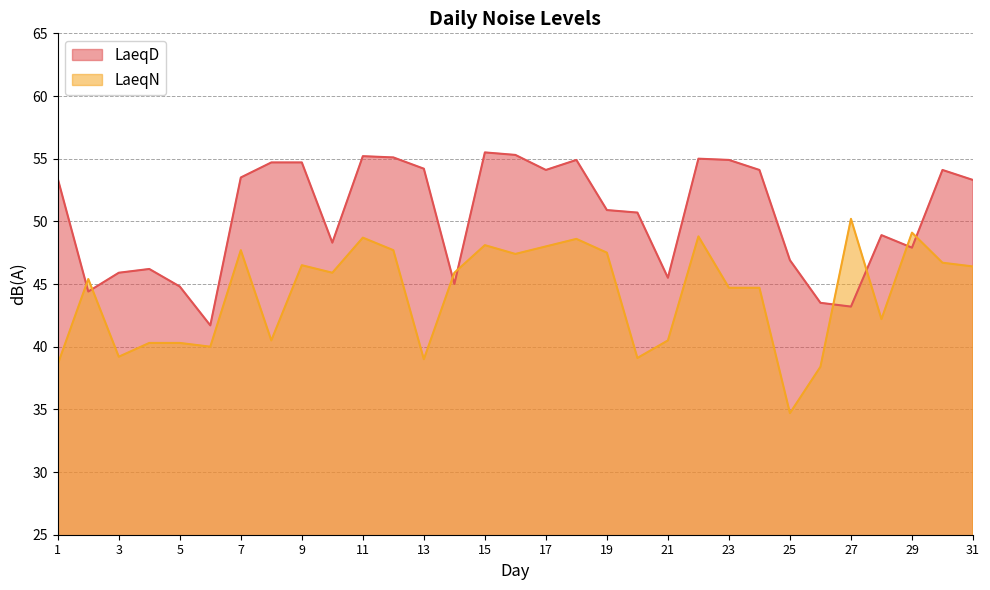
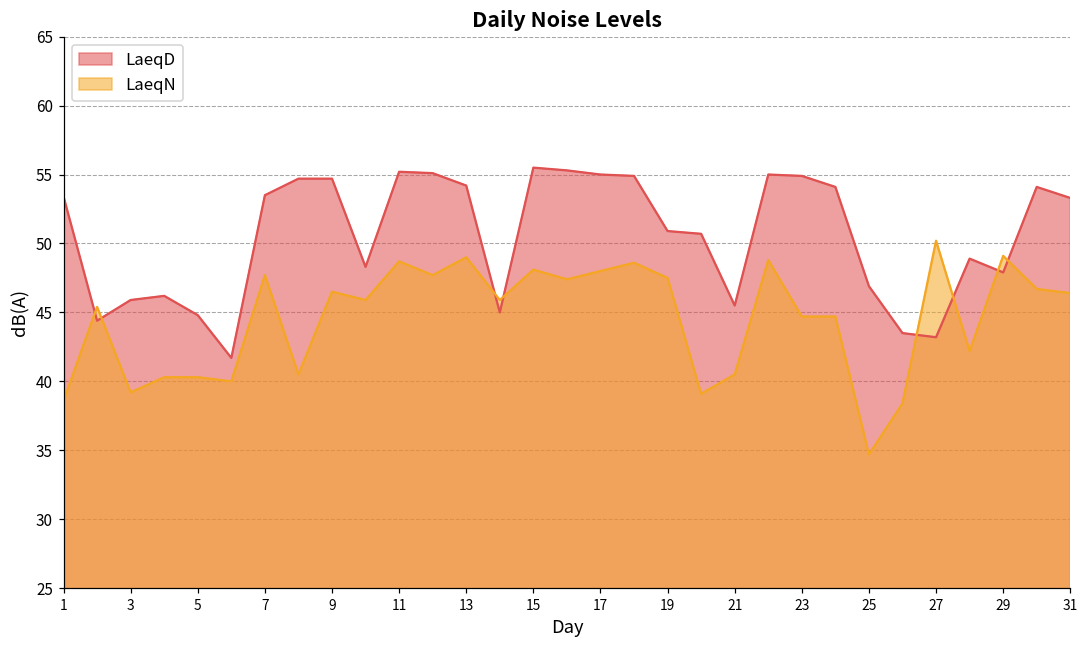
  {
    "LaeqD": {
      "1": 53.4,
      "3": 45.9,
      "5": 44.8,
      "7": 53.5,
      "9": 54.7,
      "11": 55.2,
      "13": 54.2,
      "15": 55.5,
-     "17": 54.1,
+     "17": 55.0,
      "19": 50.9,
      "21": 45.5,
      "23": 54.9,
      "25": 46.9,
      "27": 43.2,
      "29": 47.9,
      "31": 53.3
    },
    "LaeqN": {
      "1": 38.6,
      "3": 39.2,
      "5": 40.3,
      "7": 47.7,
      "9": 46.5,
      "11": 48.7,
-     "13": 39,
+     "13": 49,
      "15": 48,
      "17": 48,
      "19": 47.5,
      "21": 40.5,
      "23": 44.7,
      "25": 34.7,
      "27": 50.2,
      "29": 49,
      "31": 46.4
    }
  }
